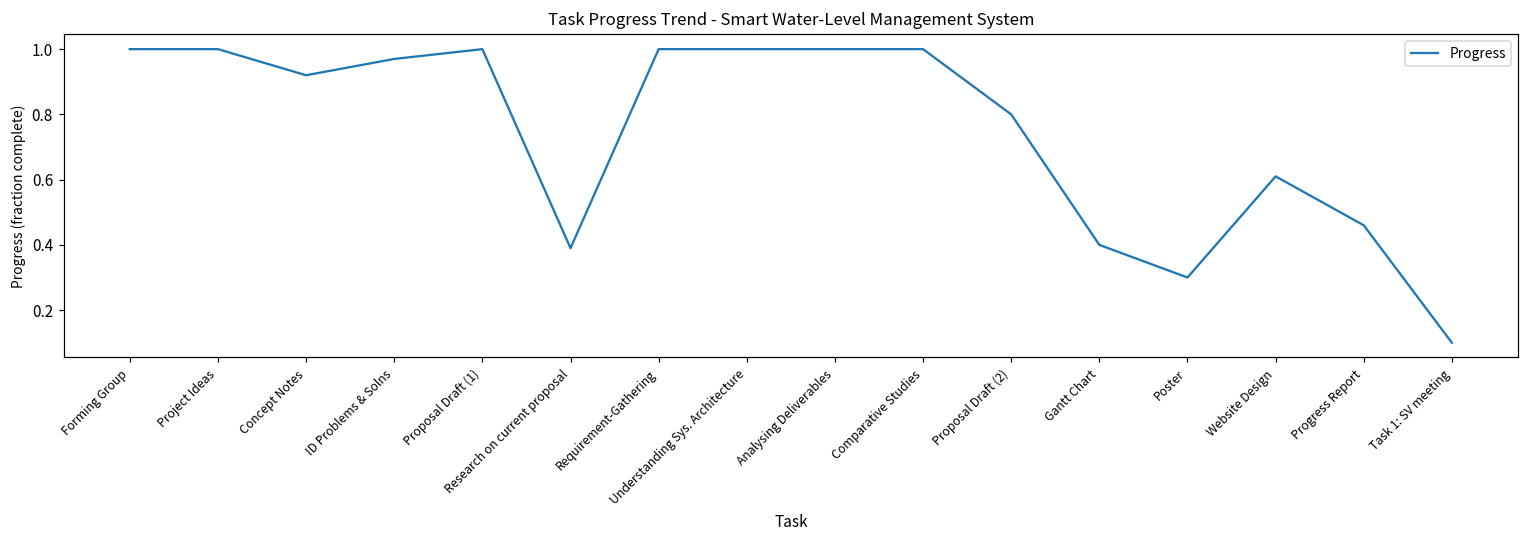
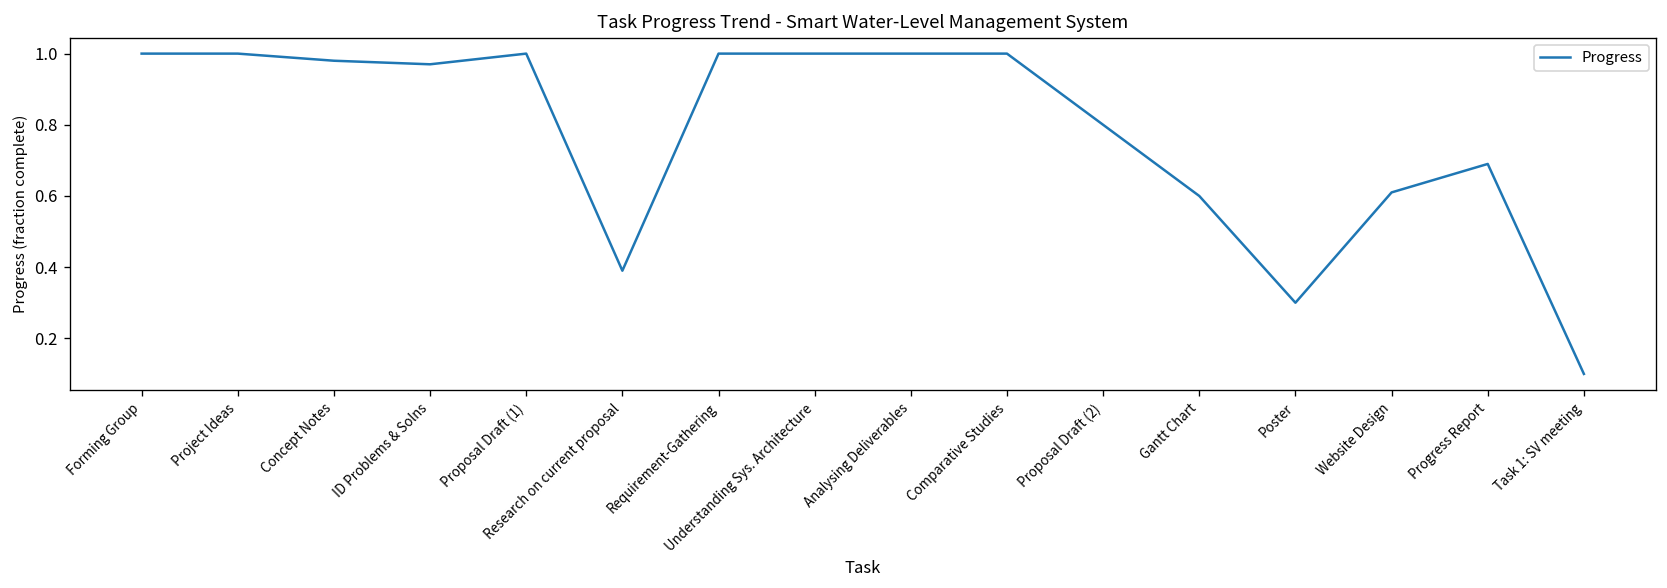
  {
    "Forming Group": 1.00,
    "Project Ideas": 1.00,
-   "Concept Notes": 0.92,
+   "Concept Notes": 0.98,
    "ID Problems & Solns": 0.97,
    "Proposal Draft (1)": 1.00,
    "Research on current proposal": 0.39,
    "Requirement-Gathering": 1.00,
    "Understanding Sys. Architecture": 1.00,
    "Analysing Deliverables": 1.00,
    "Comparative Studies": 1.00,
    "Proposal Draft (2)": 0.80,
-   "Gantt Chart": 0.4,
+   "Gantt Chart": 0.6,
    "Poster": 0.30,
    "Website Design": 0.61,
-   "Progress Report": 0.46,
+   "Progress Report": 0.69,
    "Task 1: SV meeting": 0.10
  }
